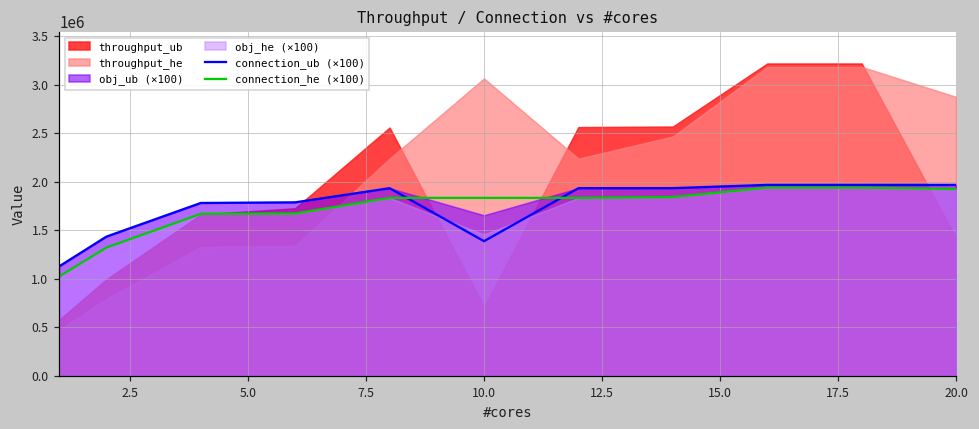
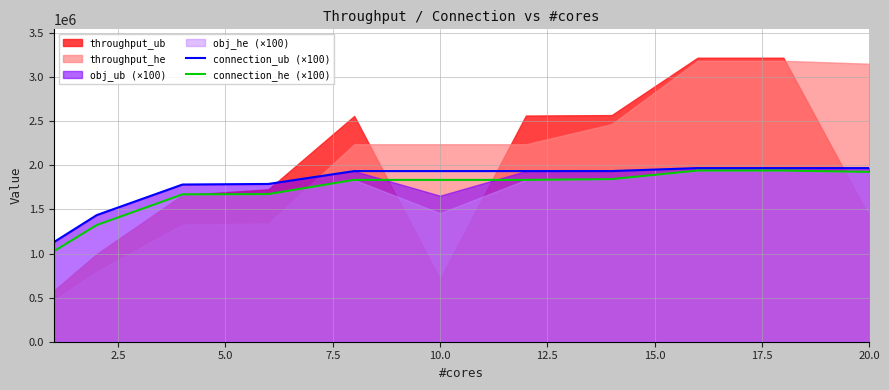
  {
    "connection_ub (×100)": {
-     "10.0": 1400000
+     "10.0": 1900000
    },
    "throughput_ub": {
      "10.0": 700000,
      "20.0": 1400000
    },
    "throughput_he": {
-     "10.0": 3100000,
-     "20.0": 2900000
+     "10.0": 2200000,
+     "20.0": 3200000
    },
    "connection_he (×100)": {
      "10.0": 1800000
    },
    "obj_ub (×100)": {
      "10.0": 1700000
    },
    "obj_he (×100)": {
      "10.0": 1500000
    }
  }
